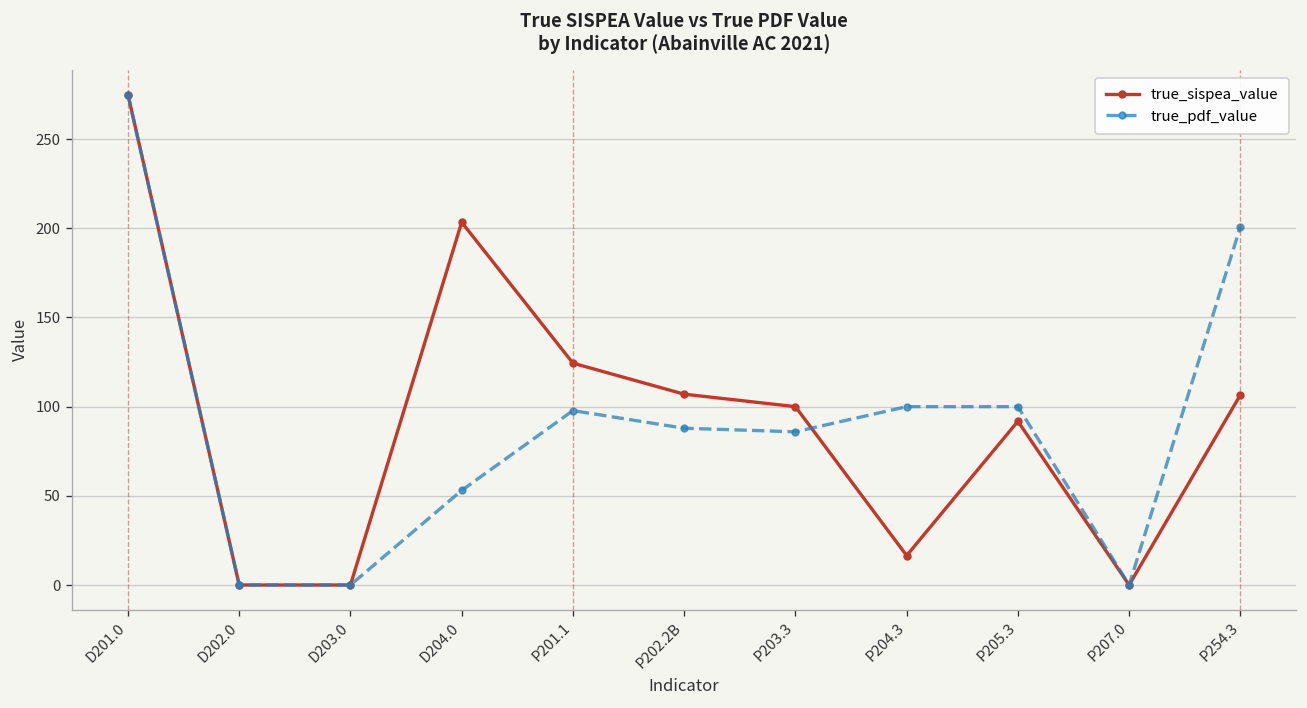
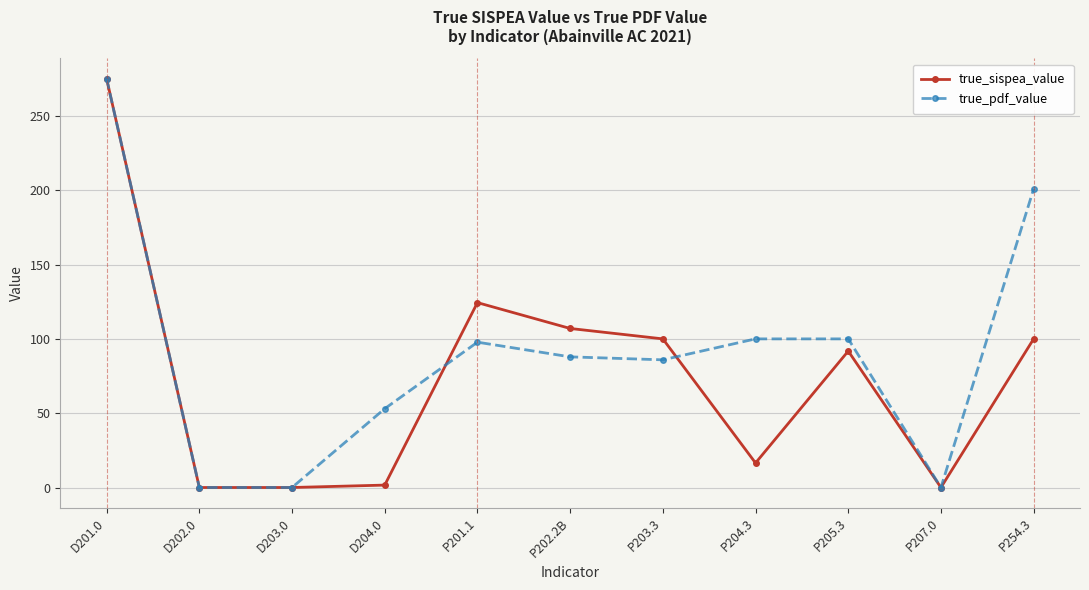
  {
    "true_sispea_value": {
-     "D204.0": 203,
+     "D204.0": 2,
      "P201.1": 124,
      "P202.2B": 107,
      "P203.3": 100,
      "P204.3": 17,
      "P205.3": 92,
-     "P254.3": 107
+     "P254.3": 100
    },
    "true_pdf_value": {
      "D204.0": 53,
      "P201.1": 98,
      "P202.2B": 88,
      "P203.3": 86,
      "P204.3": 100,
      "P205.3": 100,
      "P254.3": 201
    }
  }
